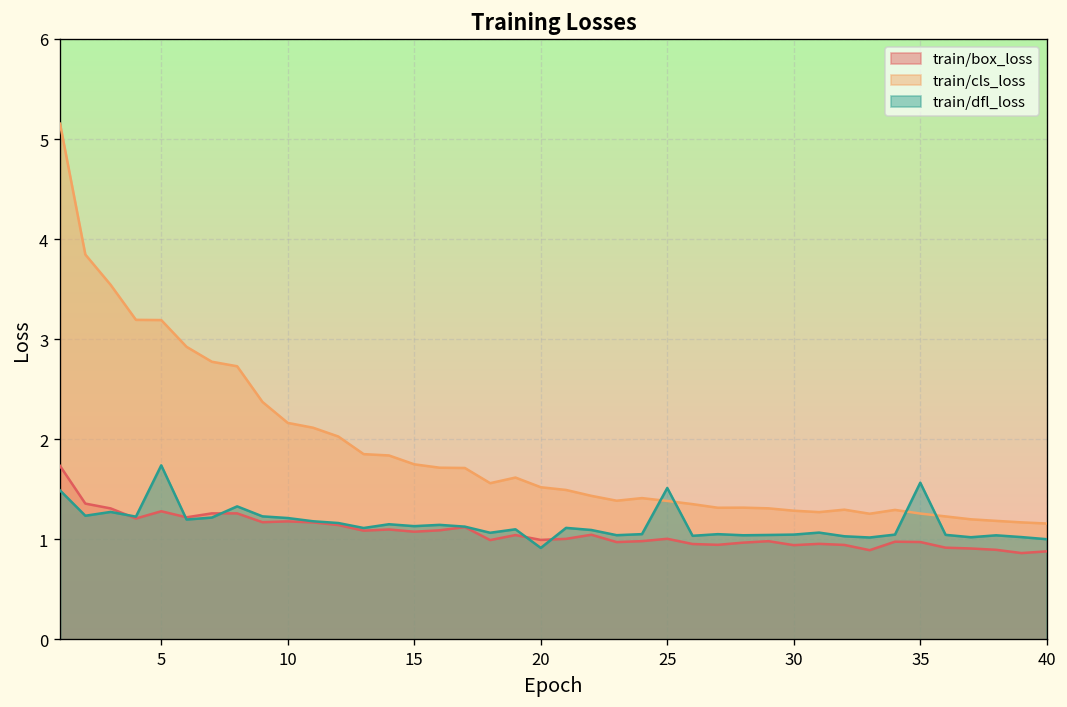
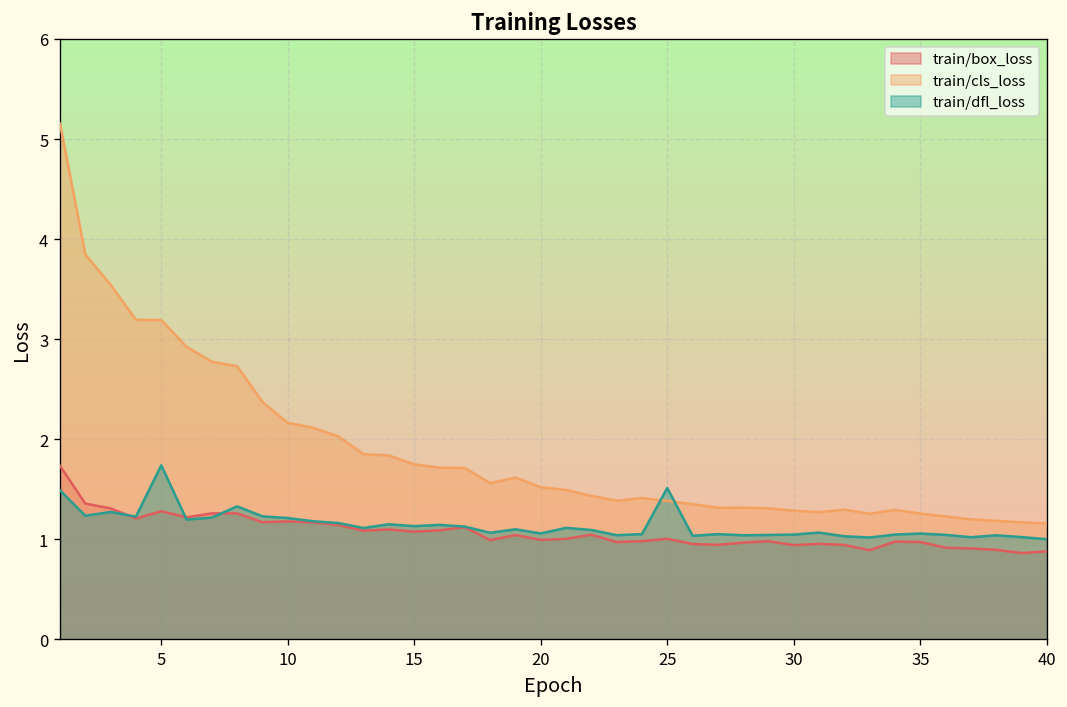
  {
    "train/dfl_loss": {
      "5": 1.7,
      "10": 1.2,
      "15": 1.1,
-     "20": 0.9,
+     "20": 1.1,
      "25": 1.5,
      "30": 1.0,
-     "35": 1.6,
+     "35": 1.1,
      "40": 1.0
    }
  }
